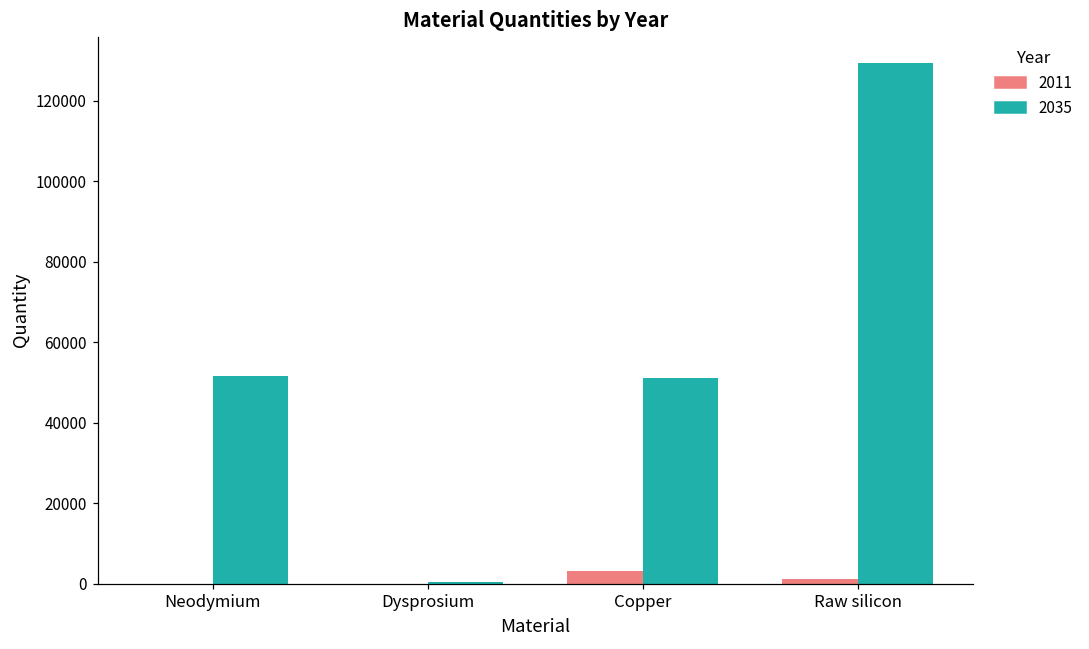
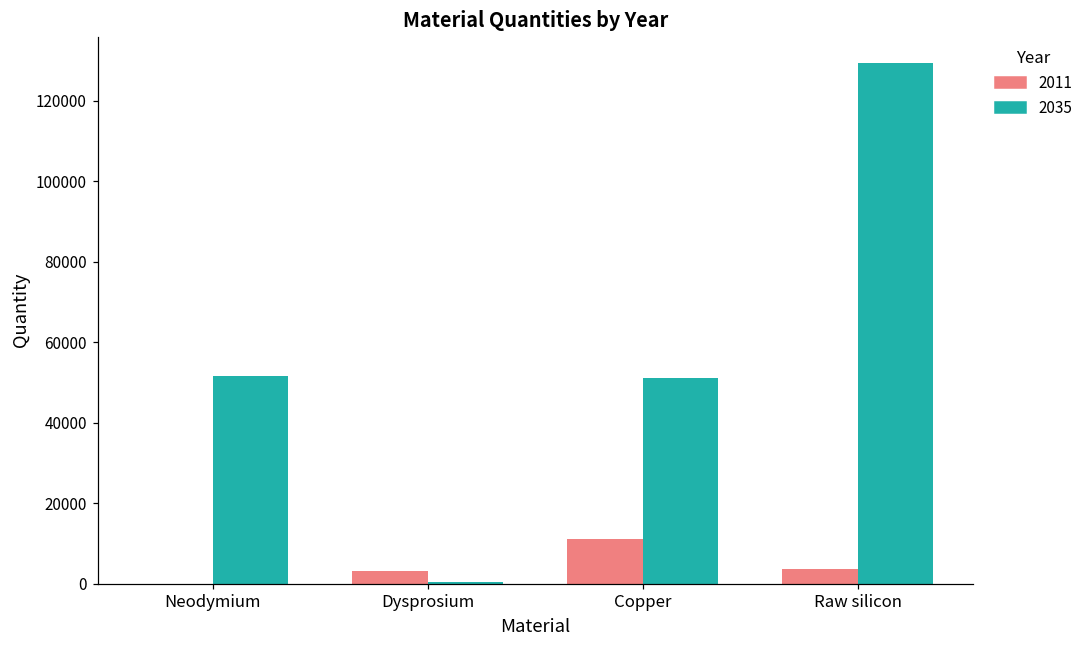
  {
    "2011": {
-     "Dysprosium": 0,
-     "Copper": 3000,
-     "Raw silicon": 1000
+     "Dysprosium": 3000,
+     "Copper": 11000,
+     "Raw silicon": 4000
    },
    "2035": {
      "Neodymium": 52000,
      "Copper": 51000,
      "Raw silicon": 129000
    }
  }
